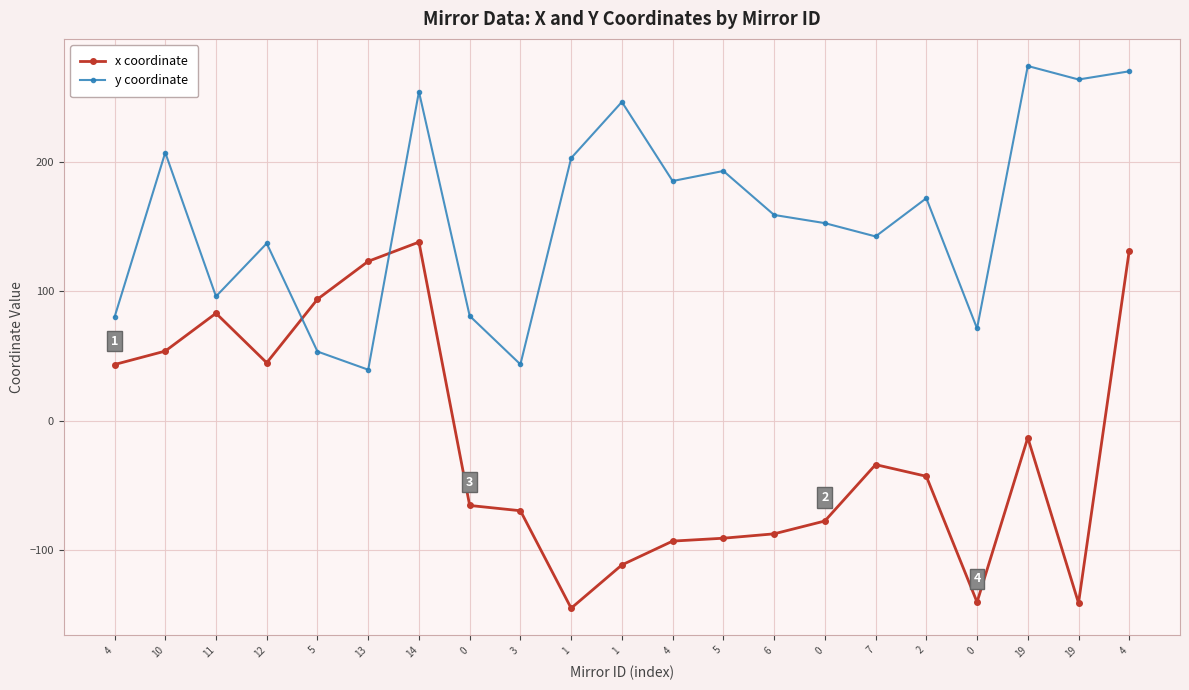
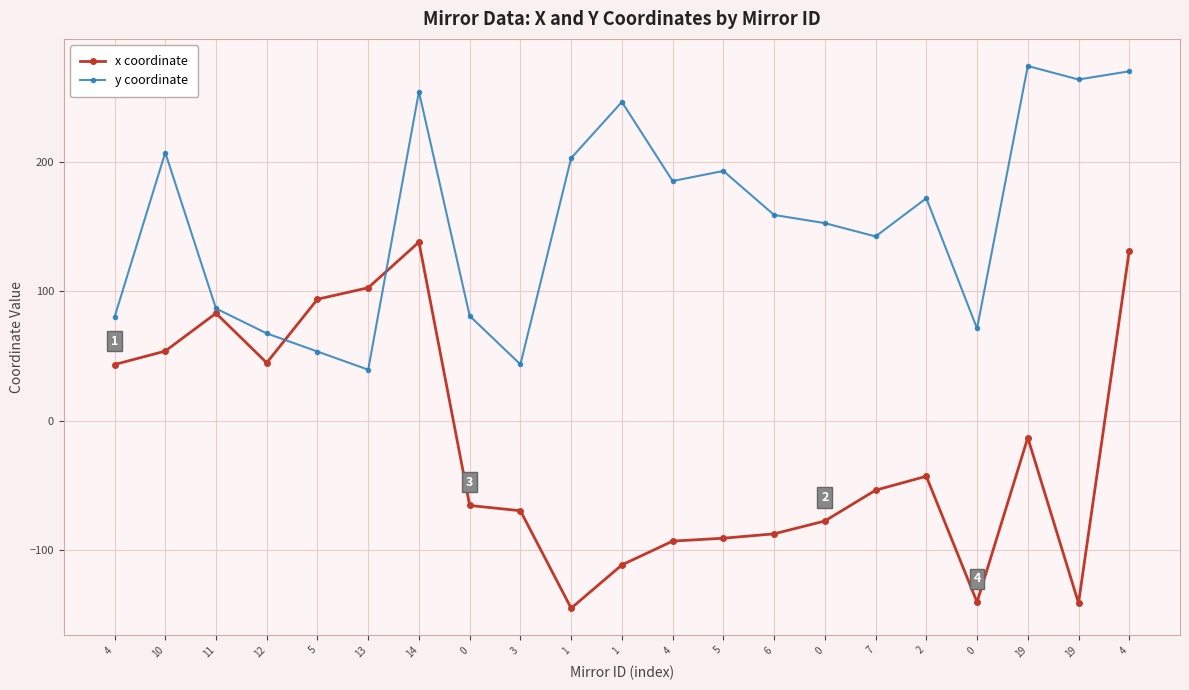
  {
    "x coordinate": {
      "10": 54,
      "11": 83,
      "12": 45,
-     "13": 123,
+     "13": 103,
      "14": 138,
      "3": -69,
      "6": -87,
-     "7": -34,
+     "7": -54,
      "2": -43
    },
    "y coordinate": {
      "10": 207,
-     "11": 96,
-     "12": 137,
+     "11": 87,
+     "12": 67,
      "13": 39,
      "14": 254,
      "3": 44,
      "6": 159,
      "7": 142,
      "2": 172
    }
  }
